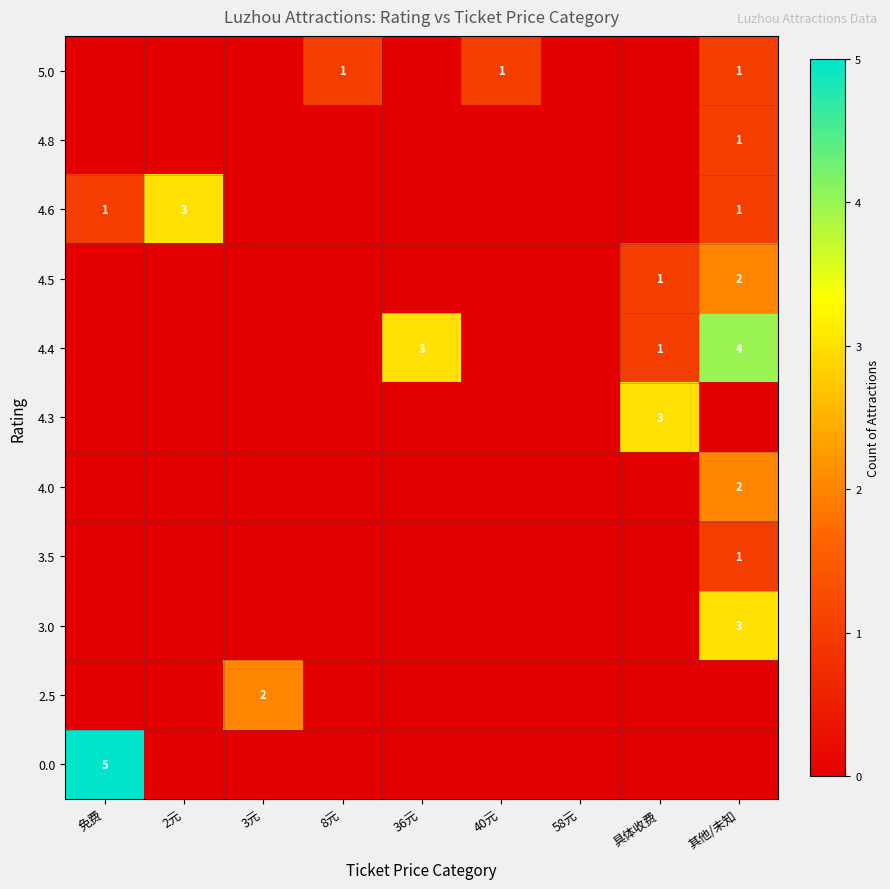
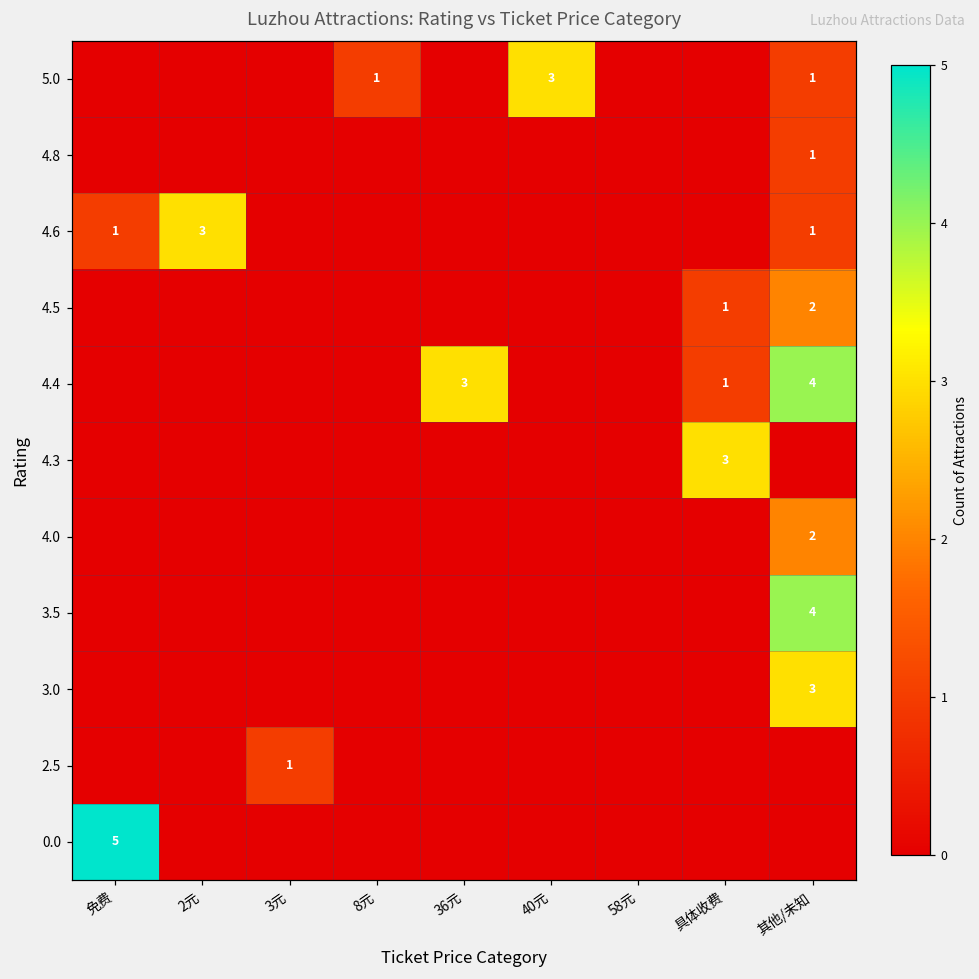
  {
    "5.0": {
      "8元": 1,
-     "40元": 1,
+     "40元": 3,
      "其他/未知": 1
    },
    "4.8": {
      "其他/未知": 1
    },
    "4.6": {
      "免费": 1,
      "2元": 3,
      "其他/未知": 1
    },
    "4.5": {
      "具体收费": 1,
      "其他/未知": 2
    },
    "4.4": {
      "36元": 3,
      "具体收费": 1,
      "其他/未知": 4
    },
    "4.3": {
      "具体收费": 3
    },
    "4.0": {
      "其他/未知": 2
    },
    "3.5": {
-     "其他/未知": 1
+     "其他/未知": 4
    },
    "3.0": {
      "其他/未知": 3
    },
    "2.5": {
-     "3元": 2
+     "3元": 1
    },
    "0.0": {
      "免费": 5
    }
  }
